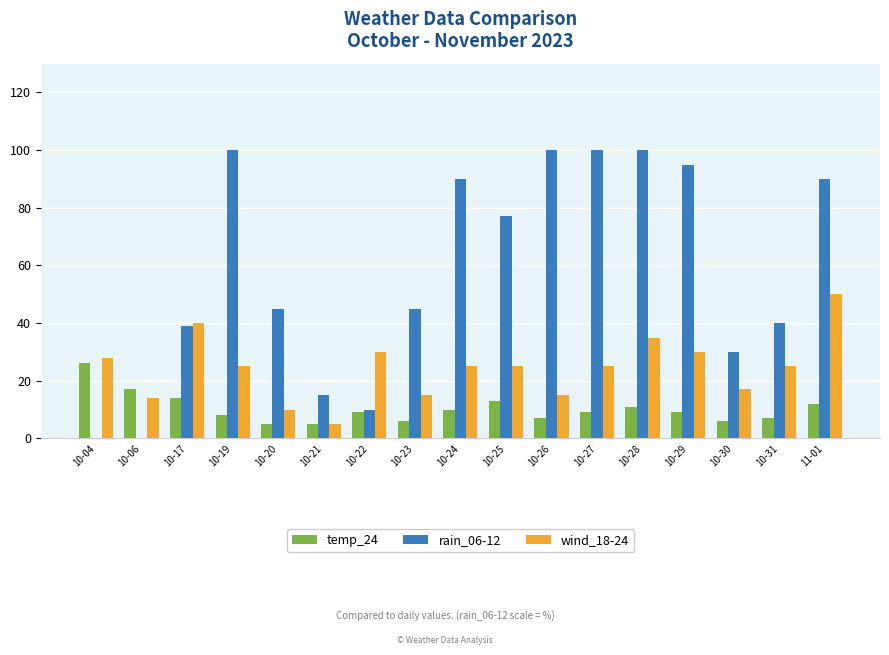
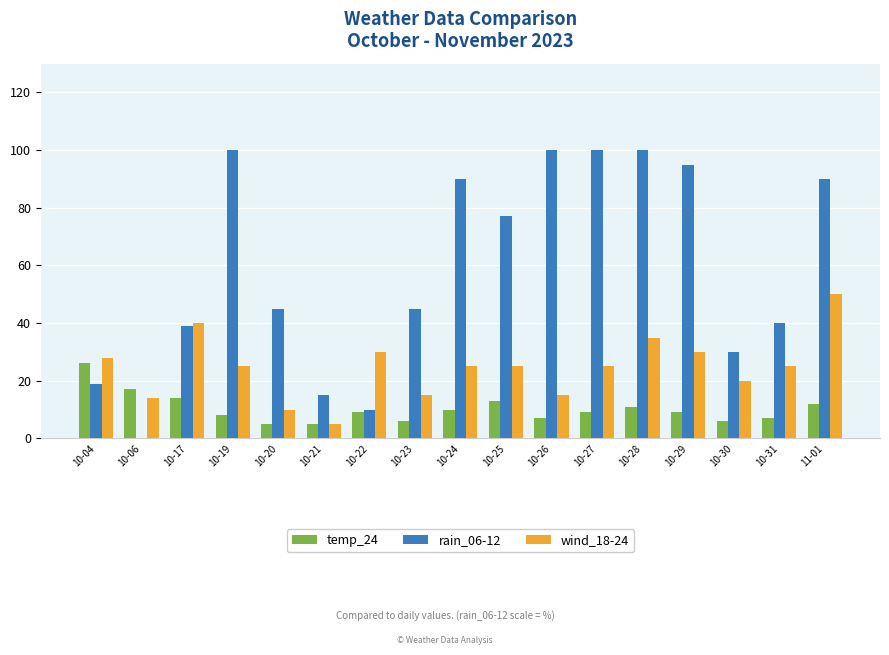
  {
    "temp_24": {
      "10-04": 26,
      "10-06": 17,
      "10-17": 14,
      "10-19": 8,
      "10-20": 5,
      "10-21": 5,
      "10-22": 9,
      "10-23": 6,
      "10-24": 10,
      "10-25": 13,
      "10-26": 7,
      "10-27": 9,
      "10-28": 11,
      "10-29": 9,
      "10-30": 6,
      "10-31": 7,
      "11-01": 12
    },
    "rain_06-12": {
-     "10-04": 0,
+     "10-04": 19,
      "10-06": 0,
      "10-17": 39,
      "10-19": 100,
      "10-20": 45,
      "10-21": 15,
      "10-22": 10,
      "10-23": 45,
      "10-24": 90,
      "10-25": 77,
      "10-26": 100,
      "10-27": 100,
      "10-28": 100,
      "10-29": 95,
      "10-30": 30,
      "10-31": 40,
      "11-01": 90
    },
    "wind_18-24": {
      "10-04": 28,
      "10-06": 14,
      "10-17": 40,
      "10-19": 25,
      "10-20": 10,
      "10-21": 5,
      "10-22": 30,
      "10-23": 15,
      "10-24": 25,
      "10-25": 25,
      "10-26": 15,
      "10-27": 25,
      "10-28": 35,
      "10-29": 30,
-     "10-30": 17,
+     "10-30": 20,
      "10-31": 25,
      "11-01": 50
    }
  }
